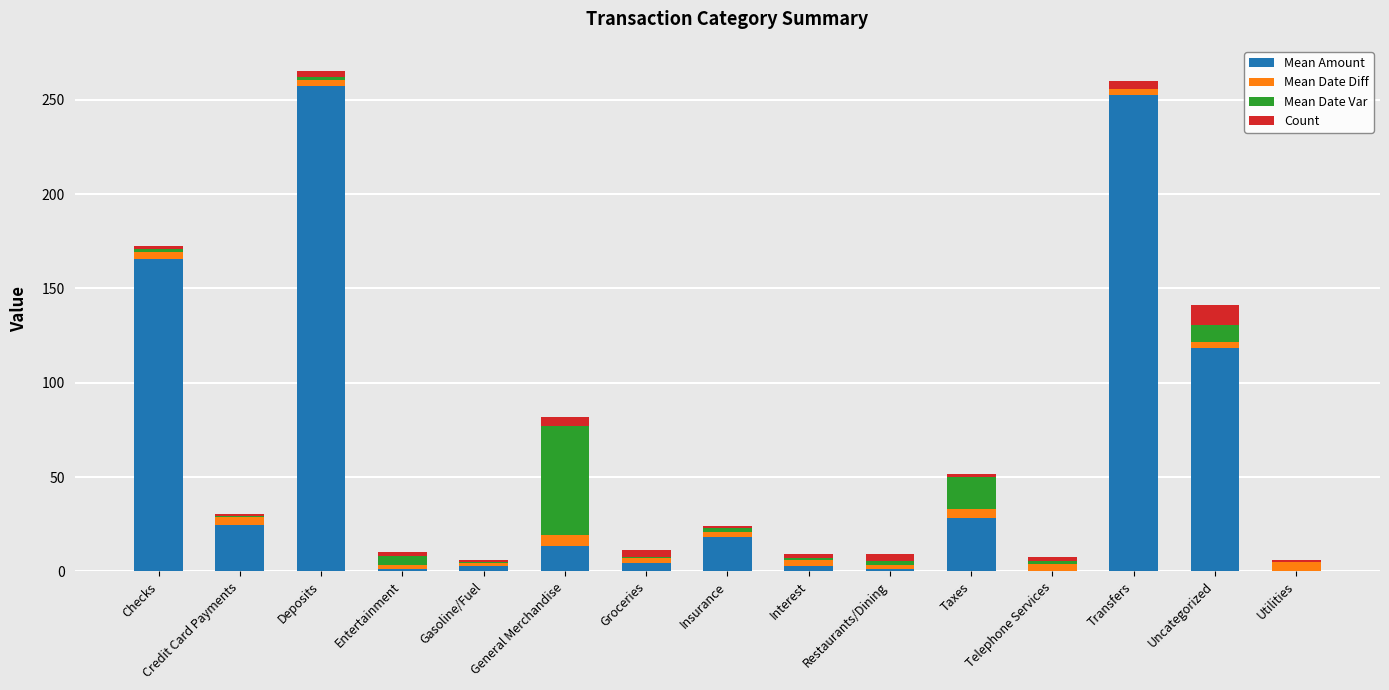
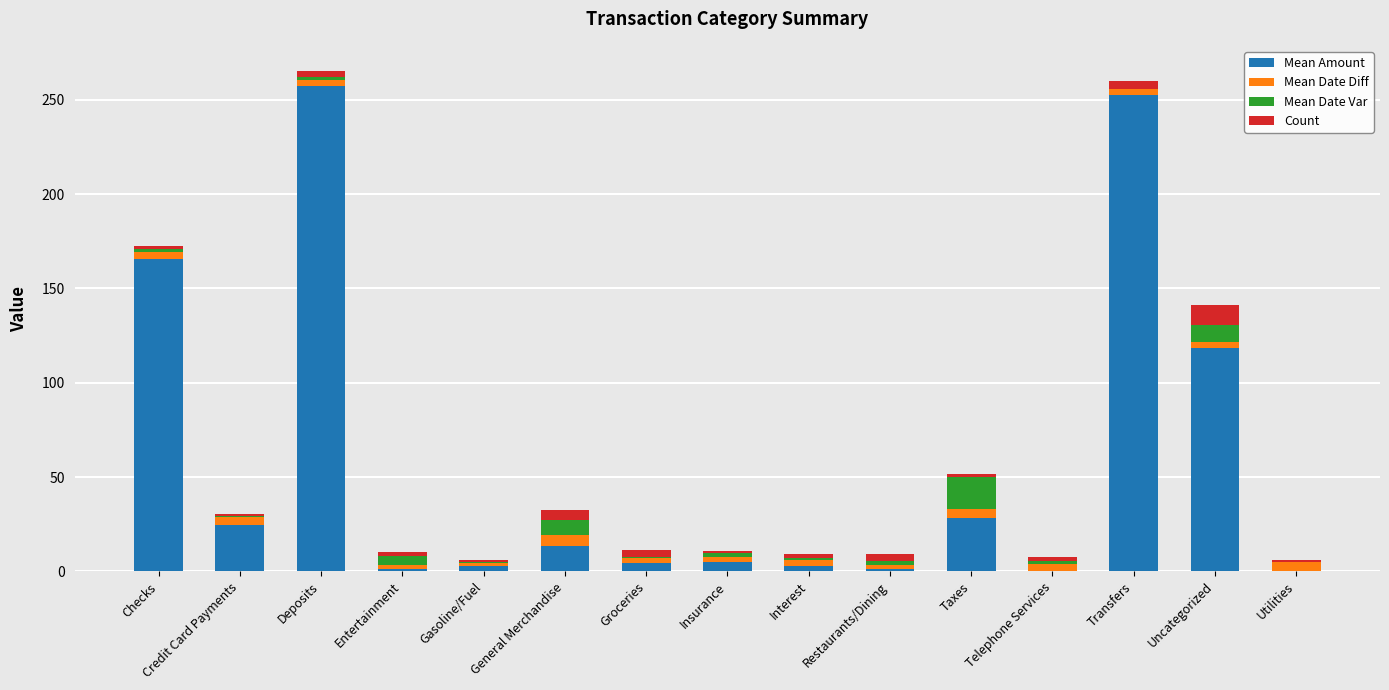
  {
    "Mean Amount": {
      "Checks": 166,
      "Credit Card Payments": 25,
      "Deposits": 257,
      "Gasoline/Fuel": 3,
      "General Merchandise": 13,
      "Groceries": 4,
-     "Insurance": 18,
+     "Insurance": 5,
      "Interest": 3,
      "Taxes": 29,
      "Transfers": 253,
      "Uncategorized": 118
    },
    "Mean Date Diff": {
      "Checks": 4,
      "Credit Card Payments": 4,
      "Deposits": 3,
      "Entertainment": 2,
      "Gasoline/Fuel": 2,
      "General Merchandise": 6,
      "Groceries": 3,
      "Insurance": 3,
      "Interest": 3,
      "Restaurants/Dining": 2,
      "Taxes": 5,
      "Telephone Services": 4,
      "Transfers": 3,
      "Uncategorized": 3,
      "Utilities": 4
    },
    "Mean Date Var": {
      "Checks": 1,
      "Deposits": 2,
      "Entertainment": 5,
-     "General Merchandise": 58,
+     "General Merchandise": 8,
      "Insurance": 2,
      "Interest": 1,
      "Restaurants/Dining": 2,
      "Taxes": 17,
      "Telephone Services": 1,
      "Uncategorized": 9
    },
    "Count": {
      "Checks": 2,
      "Deposits": 3,
      "Entertainment": 2,
      "General Merchandise": 5,
      "Groceries": 4,
      "Interest": 2,
      "Restaurants/Dining": 4,
      "Taxes": 2,
      "Telephone Services": 2,
      "Transfers": 4,
      "Uncategorized": 11
    }
  }
